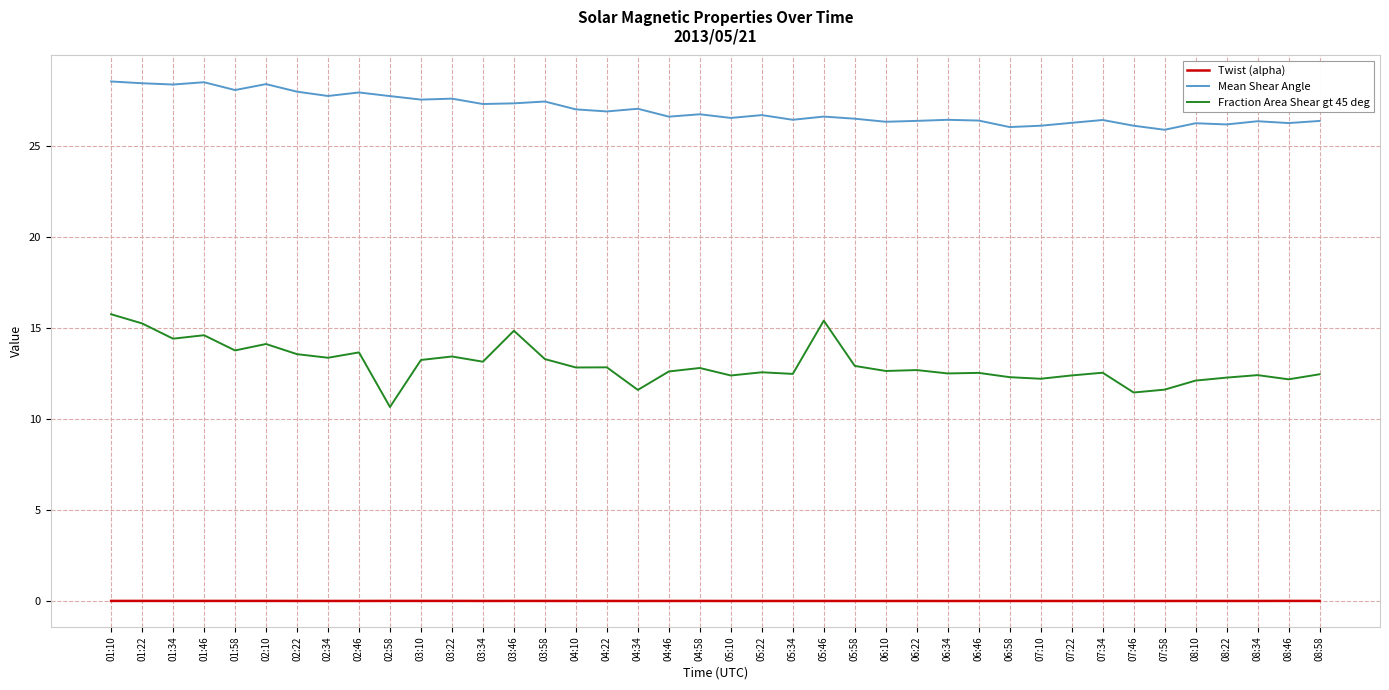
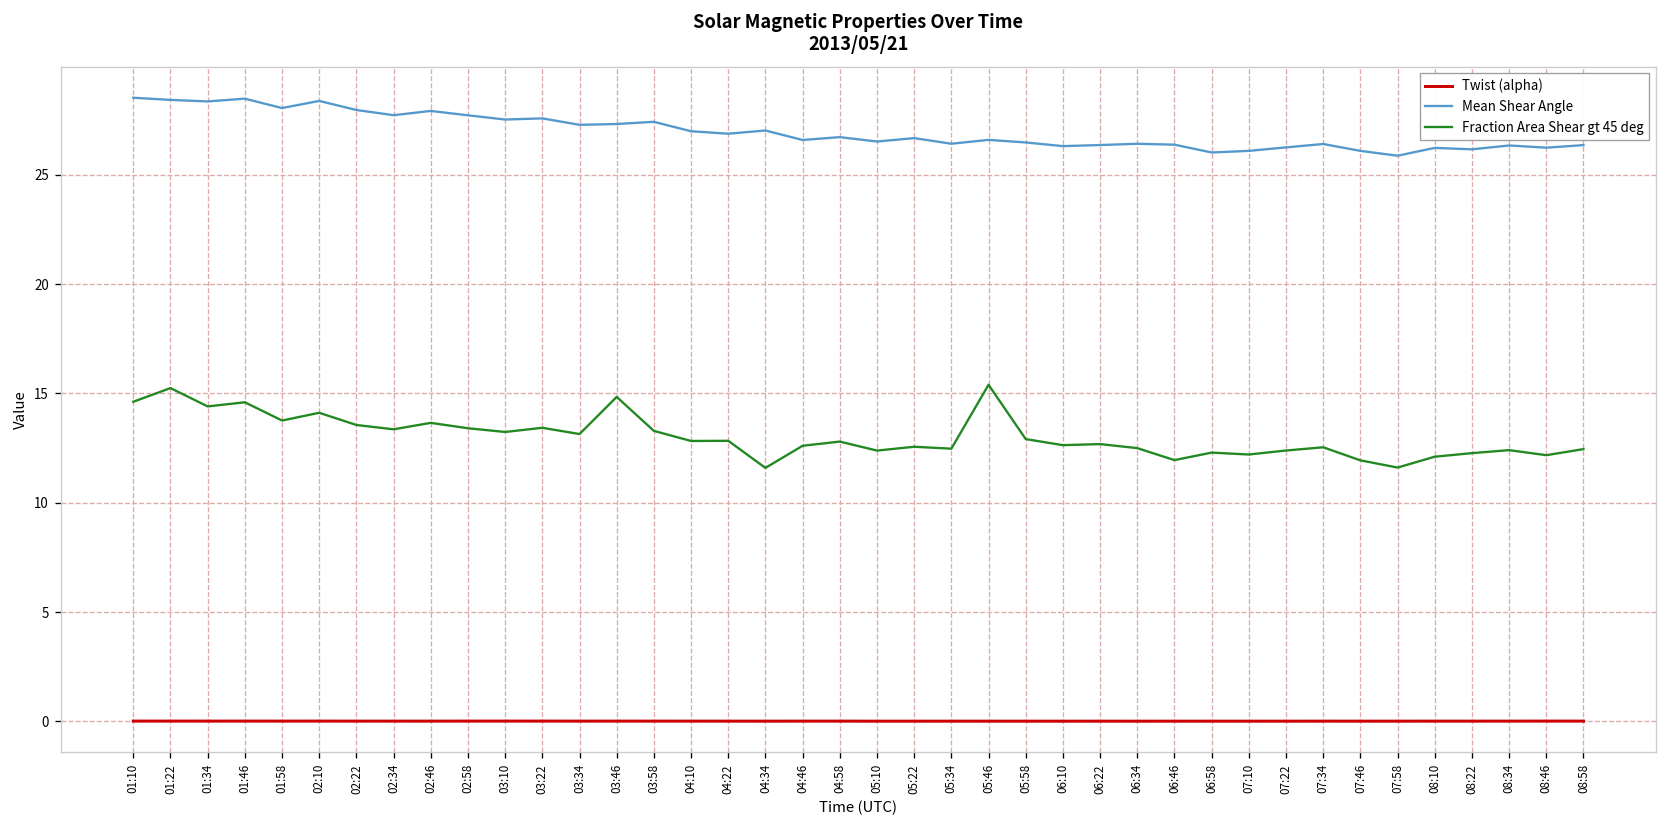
  {
    "Twist (alpha)": {
      "01:10": 0.0,
      "01:22": 0.0,
      "01:34": 0.0,
      "01:46": 0.0,
      "01:58": 0.0,
      "02:10": 0.0,
      "02:22": 0.0,
      "02:34": 0.0,
      "02:46": 0.0,
      "02:58": 0.0,
      "03:10": 0.0,
      "03:22": 0.0,
      "03:34": 0.0,
      "03:46": 0.0,
      "03:58": 0.0,
      "04:10": 0.0,
      "04:22": 0.0,
      "04:34": 0.0,
      "04:46": 0.0,
      "04:58": 0.0,
      "05:10": 0.0,
      "05:22": 0.0,
      "05:34": 0.0,
      "05:46": 0.0,
      "05:58": 0.0,
      "06:10": 0.0,
      "06:22": 0.0,
      "06:34": 0.0,
      "06:46": 0.0,
      "06:58": 0.0,
      "07:10": 0.0,
      "07:22": 0.0,
      "07:34": 0.0,
      "07:46": 0.0,
      "07:58": 0.0,
      "08:10": 0.0,
      "08:22": 0.0,
      "08:34": 0.0,
      "08:46": 0.0,
      "08:58": 0.0
    },
    "Mean Shear Angle": {
      "01:10": 28.5,
      "01:22": 28.4,
      "01:34": 28.4,
      "01:46": 28.5,
      "01:58": 28.1,
      "02:10": 28.4,
      "02:22": 28.0,
      "02:34": 27.7,
      "02:46": 27.9,
      "02:58": 27.7,
      "03:10": 27.5,
      "03:22": 27.6,
      "03:34": 27.3,
      "03:46": 27.3,
      "03:58": 27.4,
      "04:10": 27.0,
      "04:22": 26.9,
      "04:34": 27.0,
      "04:46": 26.6,
      "04:58": 26.7,
      "05:10": 26.5,
      "05:22": 26.7,
      "05:34": 26.4,
      "05:46": 26.6,
      "05:58": 26.5,
      "06:10": 26.3,
      "06:22": 26.4,
      "06:34": 26.4,
      "06:46": 26.4,
      "06:58": 26.0,
      "07:10": 26.1,
      "07:22": 26.3,
      "07:34": 26.4,
      "07:46": 26.1,
      "07:58": 25.9,
      "08:10": 26.2,
      "08:22": 26.2,
      "08:34": 26.3,
      "08:46": 26.2,
      "08:58": 26.4
    },
    "Fraction Area Shear gt 45 deg": {
-     "01:10": 15.8,
+     "01:10": 14.6,
      "01:22": 15.2,
      "01:34": 14.4,
      "01:46": 14.6,
      "01:58": 13.8,
      "02:10": 14.1,
      "02:22": 13.6,
      "02:34": 13.4,
      "02:46": 13.7,
-     "02:58": 10.7,
+     "02:58": 13.4,
      "03:10": 13.2,
      "03:22": 13.4,
      "03:34": 13.1,
      "03:46": 14.8,
      "03:58": 13.3,
      "04:10": 12.8,
      "04:22": 12.8,
      "04:34": 11.6,
      "04:46": 12.6,
      "04:58": 12.8,
      "05:10": 12.4,
      "05:22": 12.6,
      "05:34": 12.5,
      "05:46": 15.4,
      "05:58": 12.9,
      "06:10": 12.6,
      "06:22": 12.7,
      "06:34": 12.5,
-     "06:46": 12.5,
+     "06:46": 12.0,
      "06:58": 12.3,
      "07:10": 12.2,
      "07:22": 12.4,
      "07:34": 12.5,
-     "07:46": 11.5,
+     "07:46": 11.9,
      "07:58": 11.6,
      "08:10": 12.1,
      "08:22": 12.3,
      "08:34": 12.4,
      "08:46": 12.2,
      "08:58": 12.5
    }
  }
